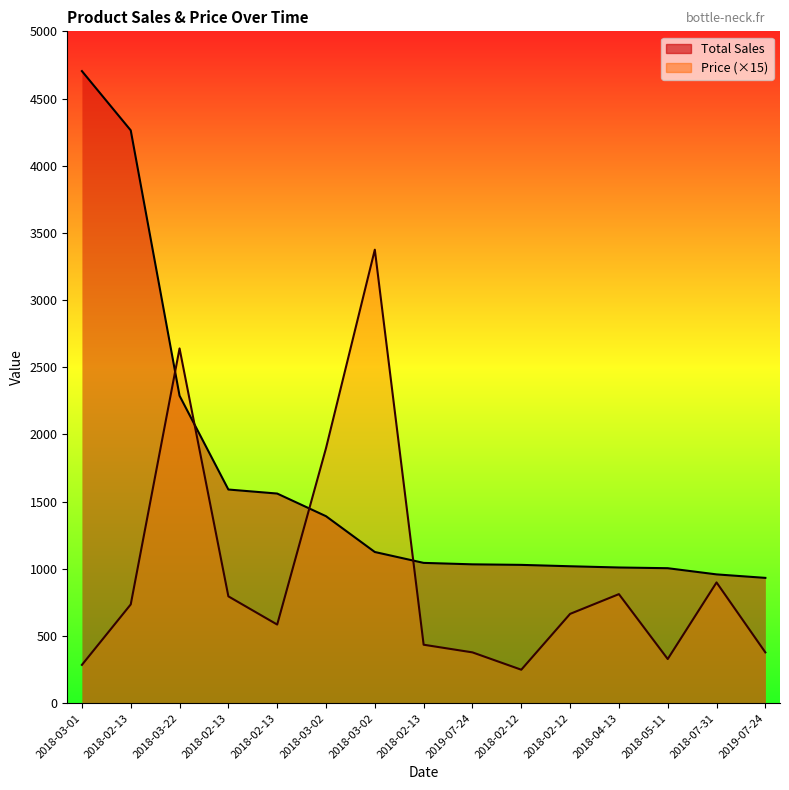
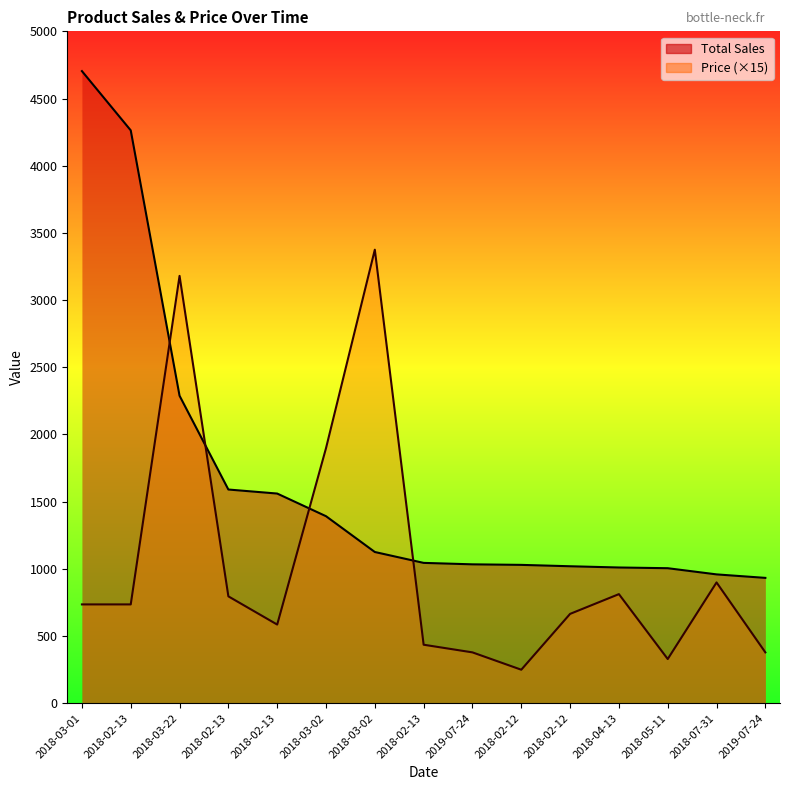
  {
    "Total Sales": {
      "2018-03-01": 4700,
      "2018-03-22": 2290,
      "2018-04-13": 1010,
      "2018-05-11": 1000,
      "2018-07-31": 960
    },
    "Price (×15)": {
-     "2018-03-01": 290,
-     "2018-03-22": 2640,
+     "2018-03-01": 740,
+     "2018-03-22": 3180,
      "2018-04-13": 810,
      "2018-05-11": 330,
      "2018-07-31": 900
    }
  }
